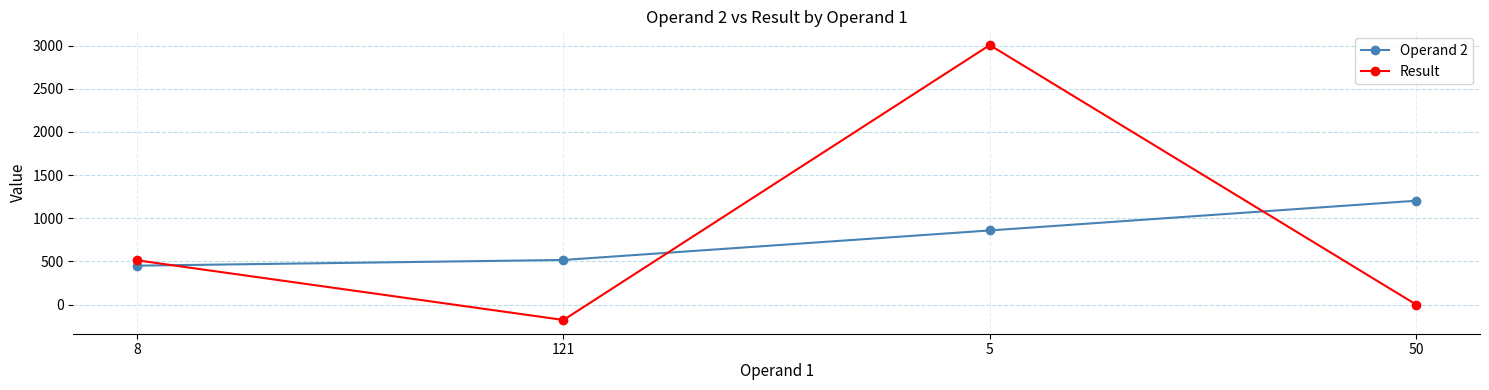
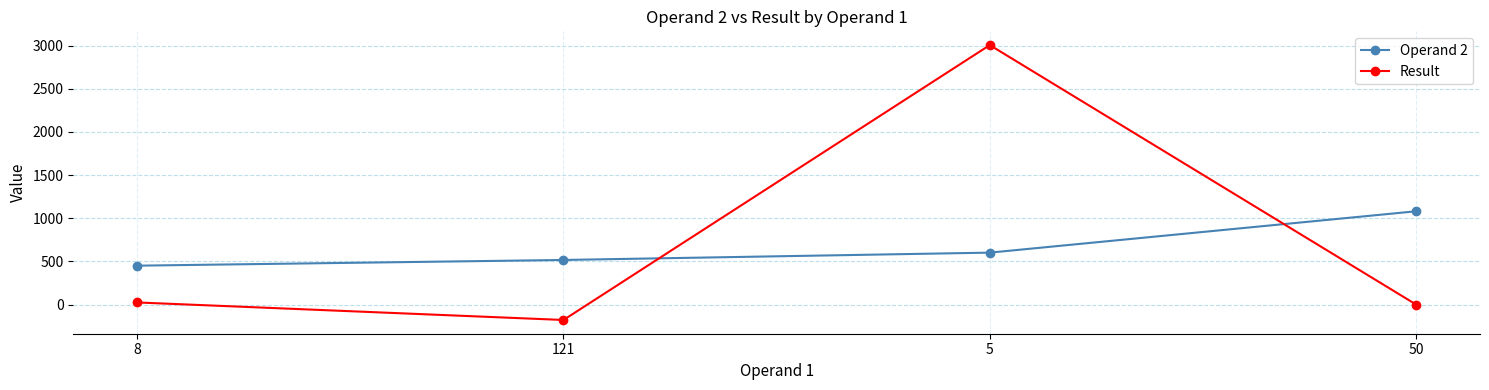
  {
    "Operand 2": {
      "8": 500,
      "121": 500,
-     "5": 900,
-     "50": 1200
+     "5": 600,
+     "50": 1100
    },
    "Result": {
-     "8": 500,
+     "8": 0,
      "121": -200,
      "5": 3000,
      "50": 0
    }
  }
